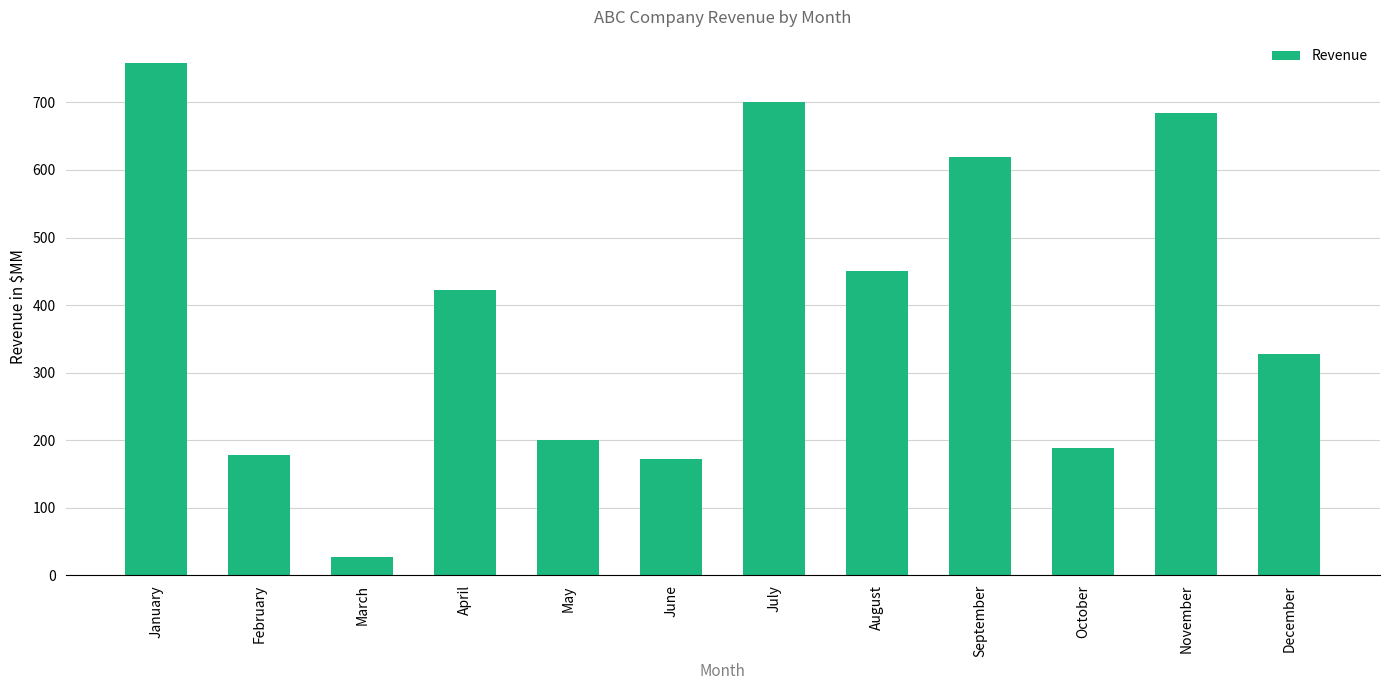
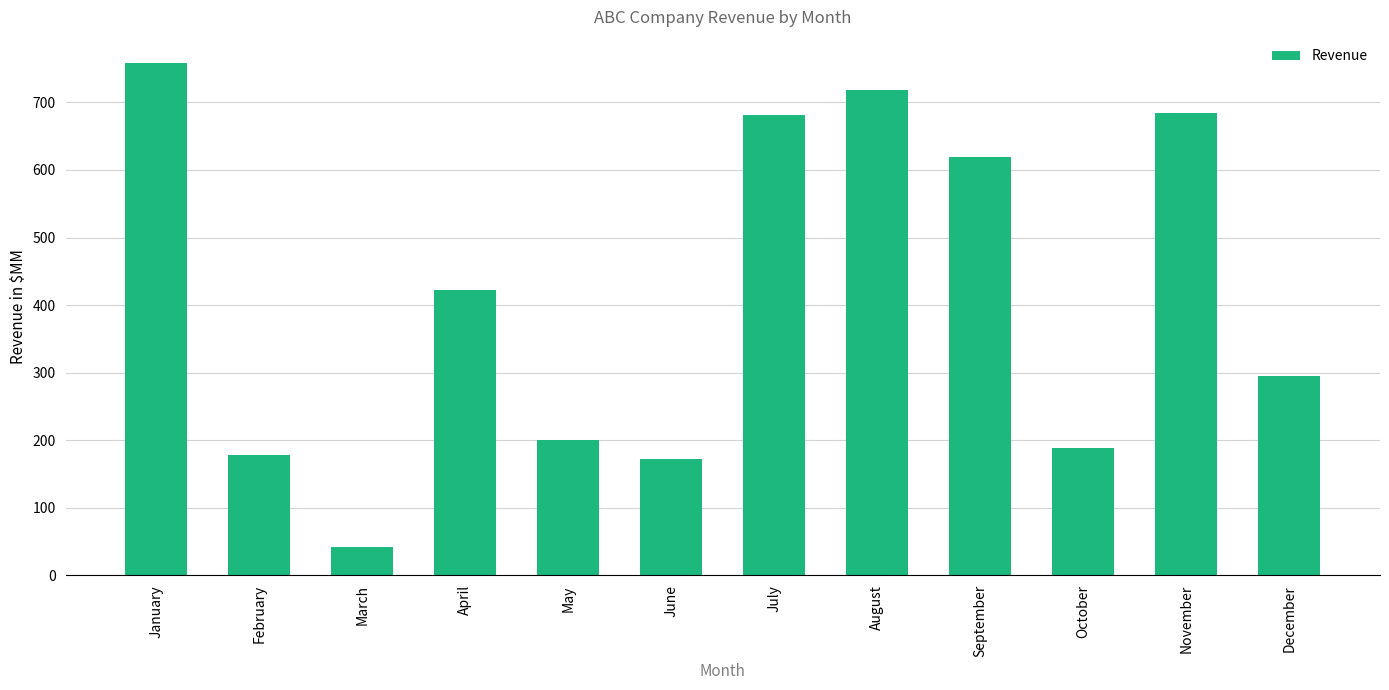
  {
    "January": 760,
    "February": 180,
-   "March": 30,
+   "March": 40,
    "April": 420,
    "May": 200,
    "June": 170,
-   "July": 700,
-   "August": 450,
+   "July": 680,
+   "August": 720,
    "September": 620,
    "October": 190,
    "November": 690,
-   "December": 330
+   "December": 300
  }
